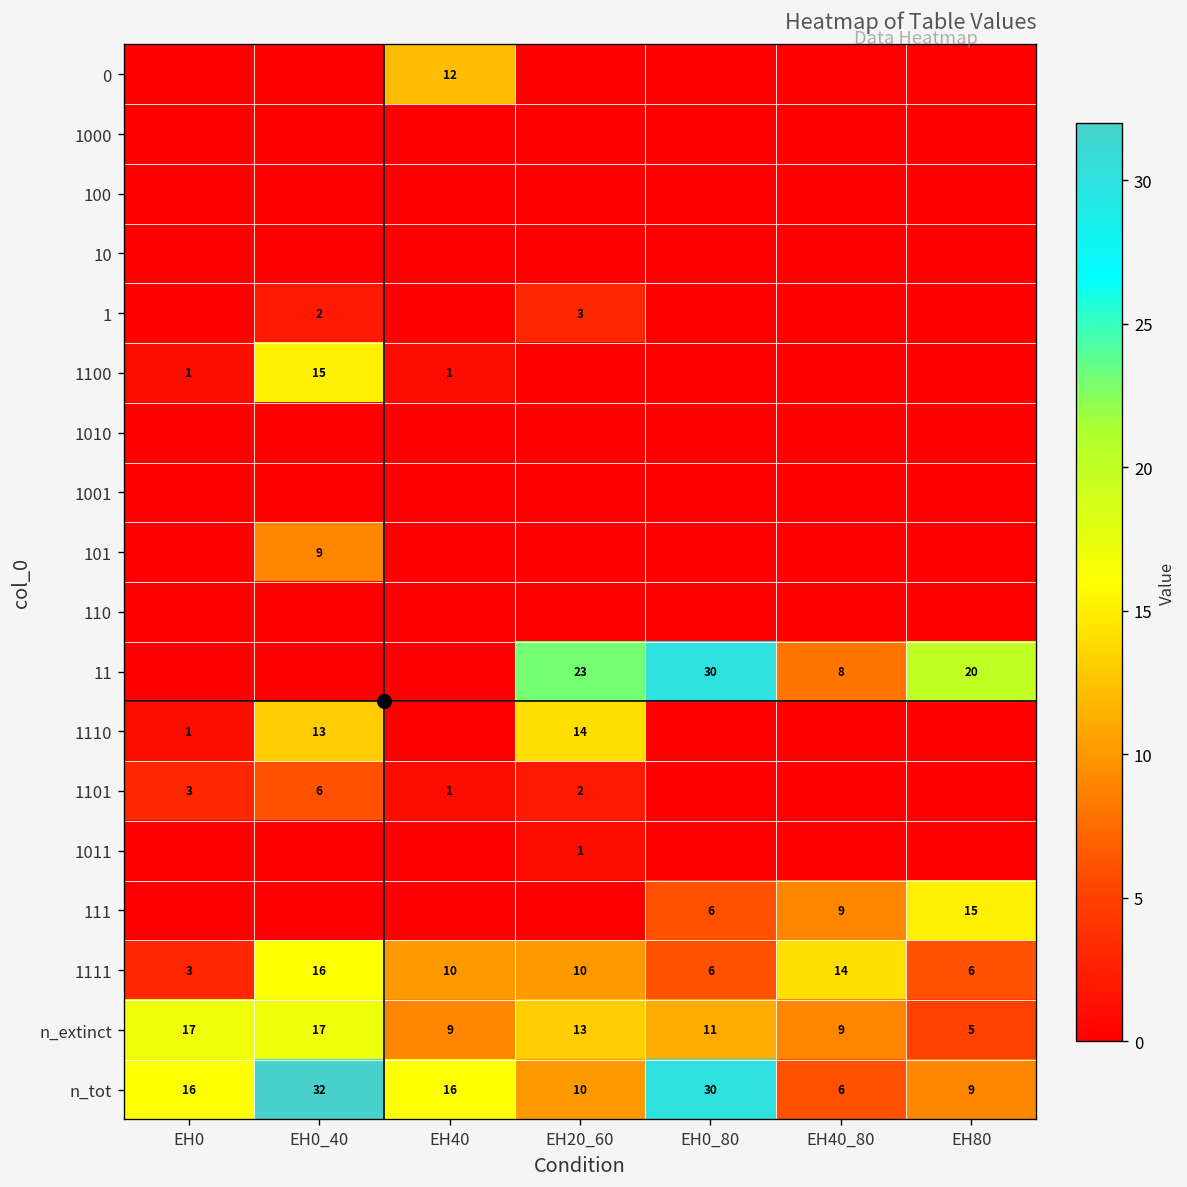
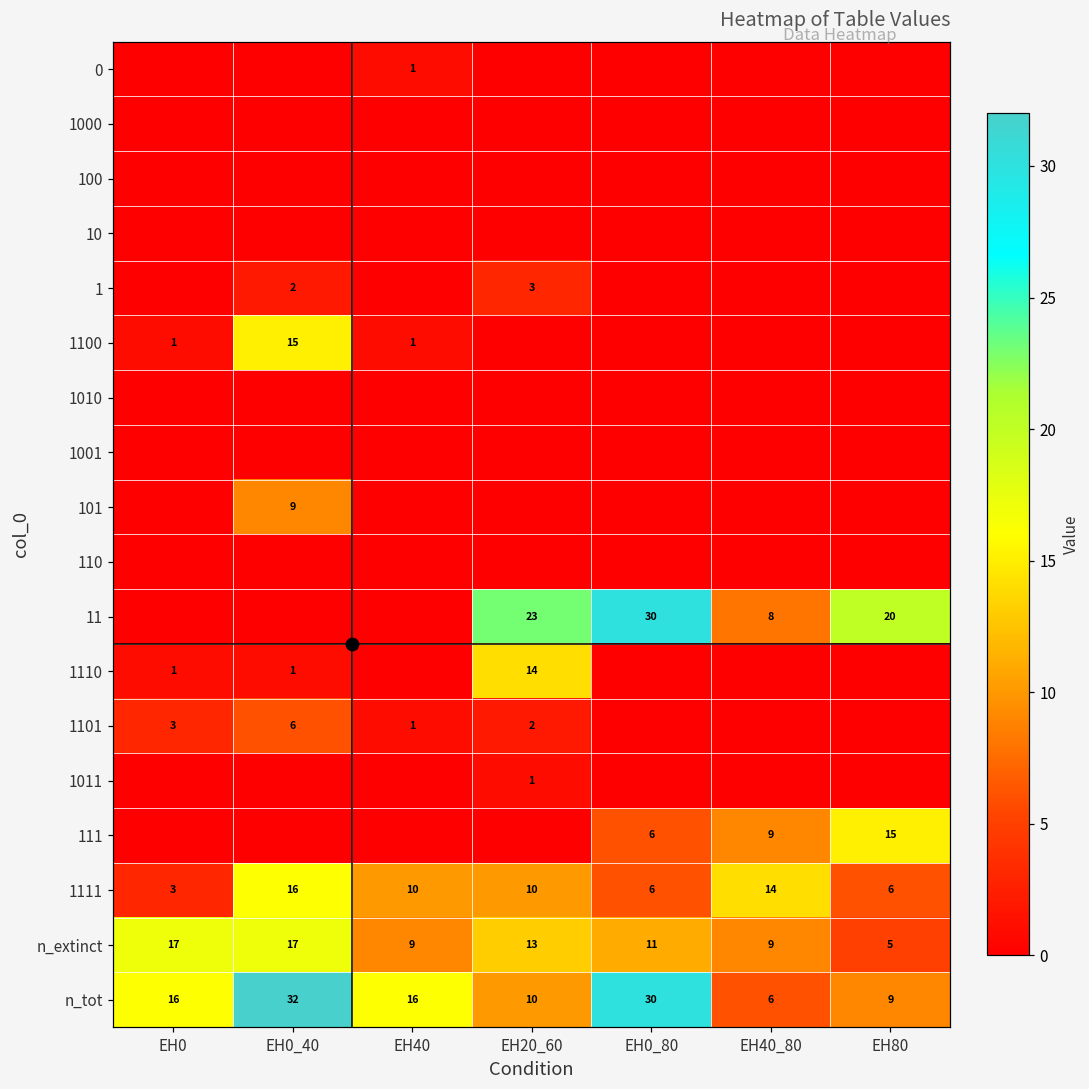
  {
    "0": {
-     "EH40": 12
+     "EH40": 1
    },
    "1": {
      "EH0_40": 2,
      "EH20_60": 3
    },
    "1100": {
      "EH0": 1,
      "EH0_40": 15,
      "EH40": 1
    },
    "101": {
      "EH0_40": 9
    },
    "11": {
      "EH20_60": 23,
      "EH0_80": 30,
      "EH40_80": 8,
      "EH80": 20
    },
    "1110": {
      "EH0": 1,
-     "EH0_40": 13,
+     "EH0_40": 1,
      "EH20_60": 14
    },
    "1101": {
      "EH0": 3,
      "EH0_40": 6,
      "EH40": 1,
      "EH20_60": 2
    },
    "1011": {
      "EH20_60": 1
    },
    "111": {
      "EH0_80": 6,
      "EH40_80": 9,
      "EH80": 15
    },
    "1111": {
      "EH0": 3,
      "EH0_40": 16,
      "EH40": 10,
      "EH20_60": 10,
      "EH0_80": 6,
      "EH40_80": 14,
      "EH80": 6
    },
    "n_extinct": {
      "EH0": 17,
      "EH0_40": 17,
      "EH40": 9,
      "EH20_60": 13,
      "EH0_80": 11,
      "EH40_80": 9,
      "EH80": 5
    },
    "n_tot": {
      "EH0": 16,
      "EH0_40": 32,
      "EH40": 16,
      "EH20_60": 10,
      "EH0_80": 30,
      "EH40_80": 6,
      "EH80": 9
    }
  }
